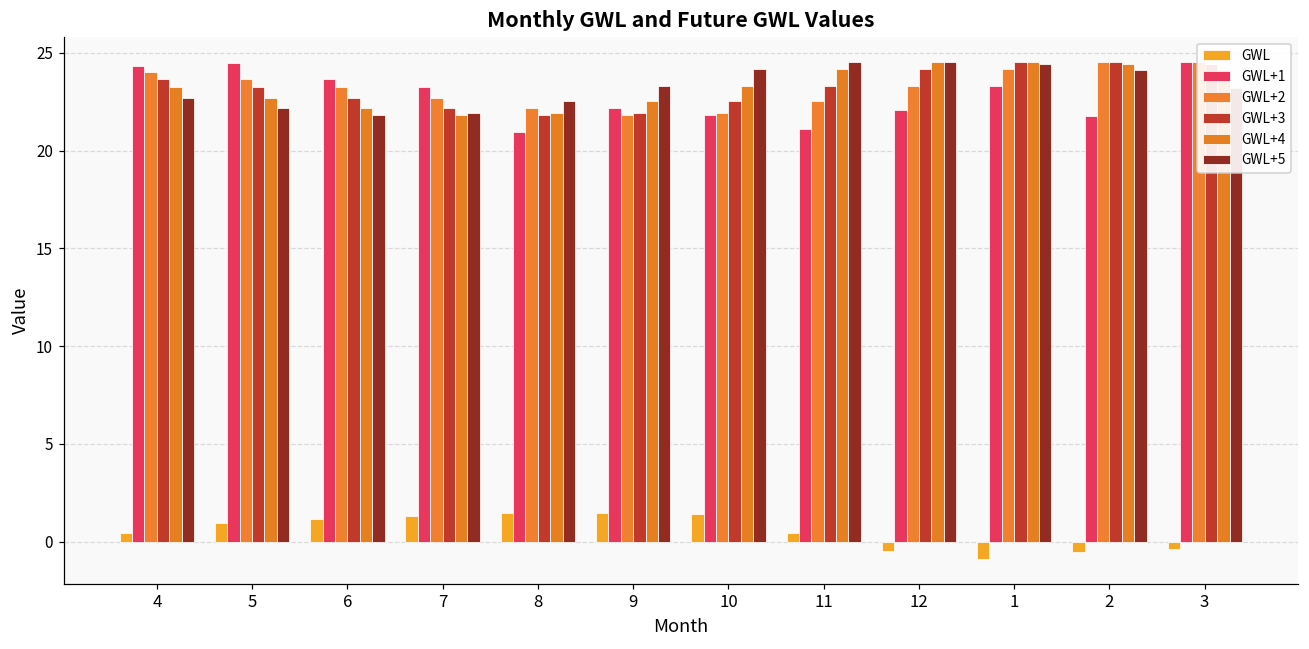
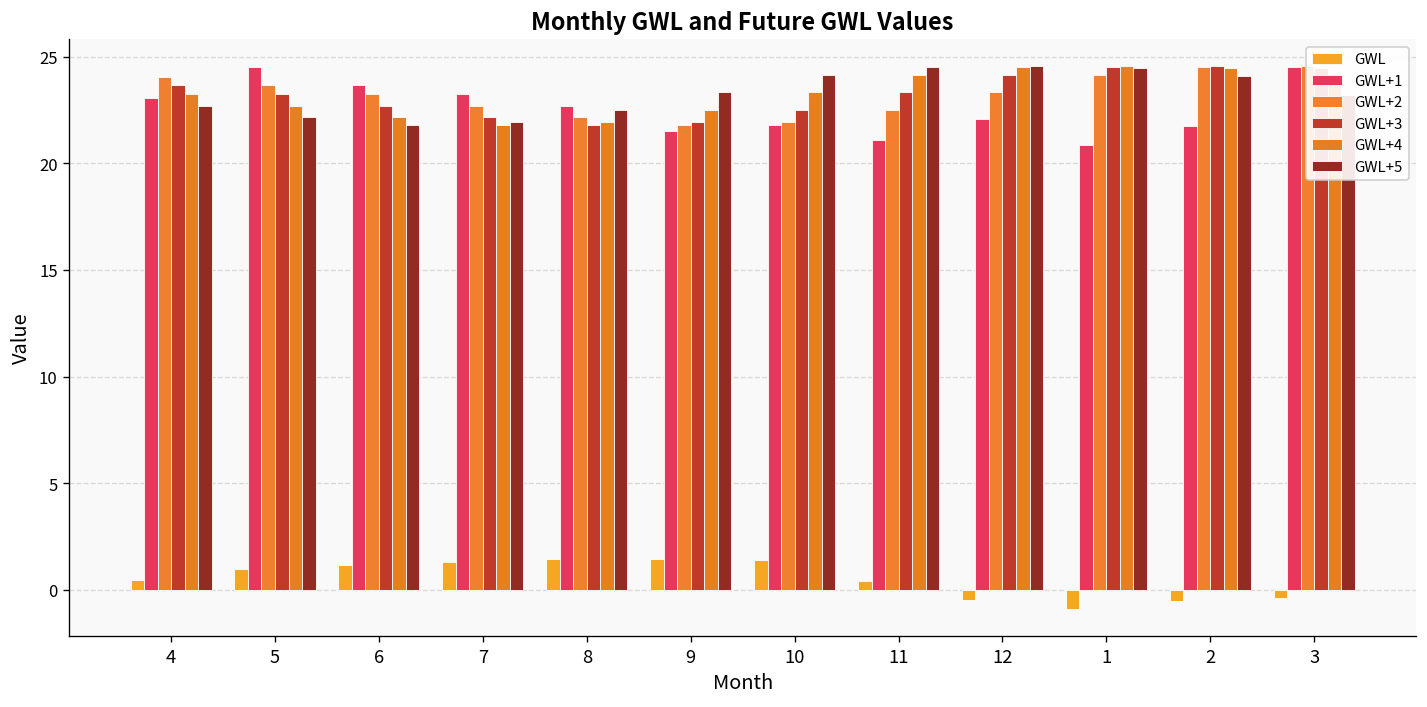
  {
    "GWL+1": {
-     "4": 24.3,
+     "4": 23.0,
      "5": 24.5,
      "6": 23.6,
      "7": 23.2,
-     "8": 20.9,
-     "9": 22.2,
+     "8": 22.7,
+     "9": 21.5,
      "10": 21.8,
      "11": 21.1,
      "12": 22.1,
-     "1": 23.3,
+     "1": 20.9,
      "2": 21.8,
      "3": 24.5
    }
  }
